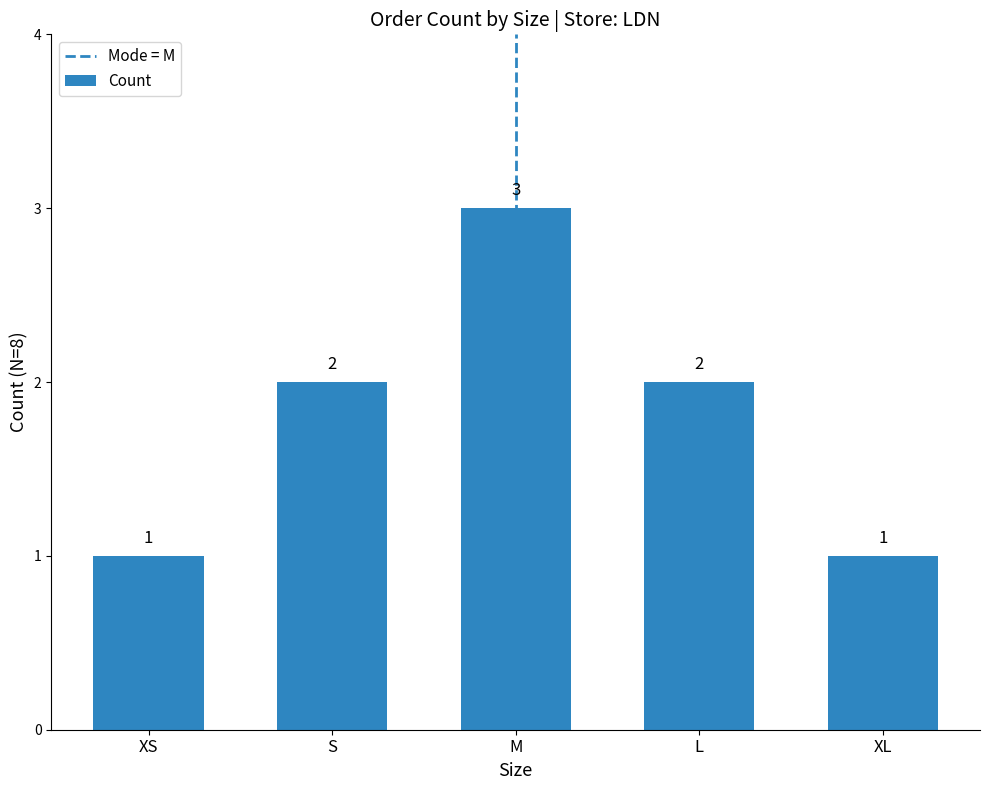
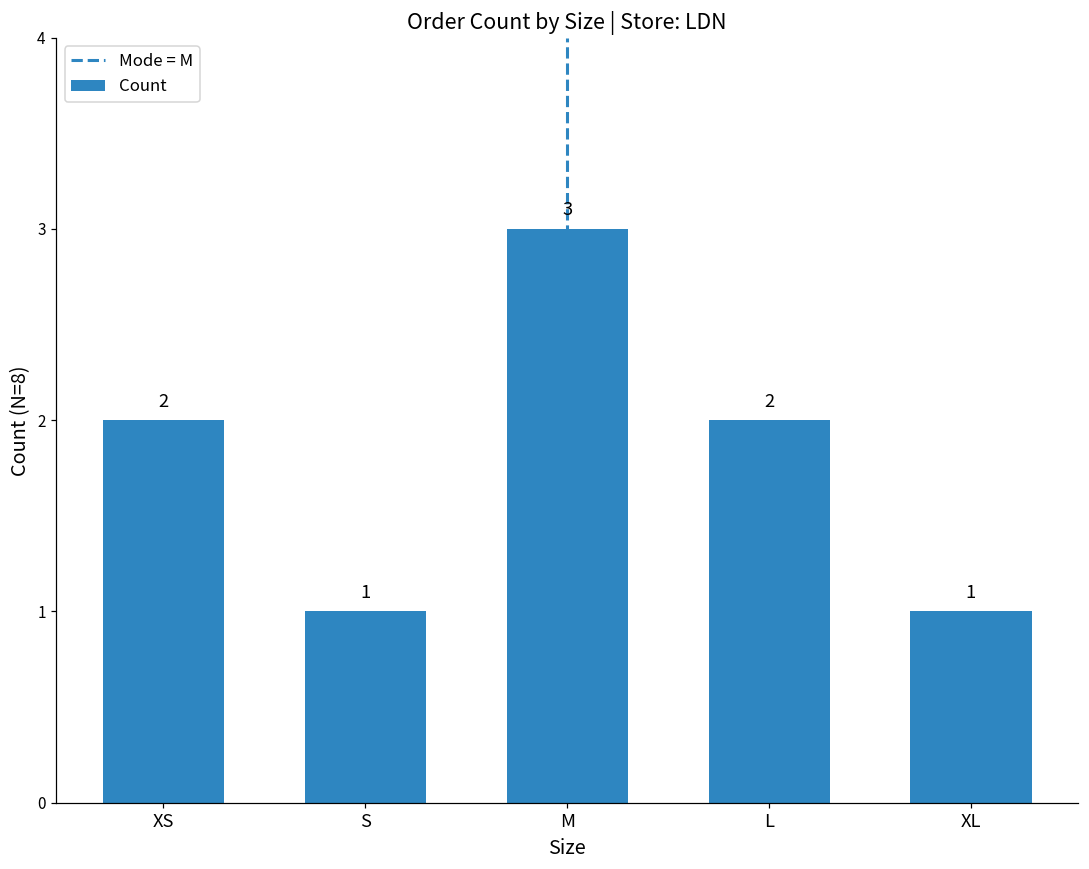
  {
-   "XS": 1,
-   "S": 2,
+   "XS": 2,
+   "S": 1,
    "M": 3,
    "L": 2,
    "XL": 1
  }
